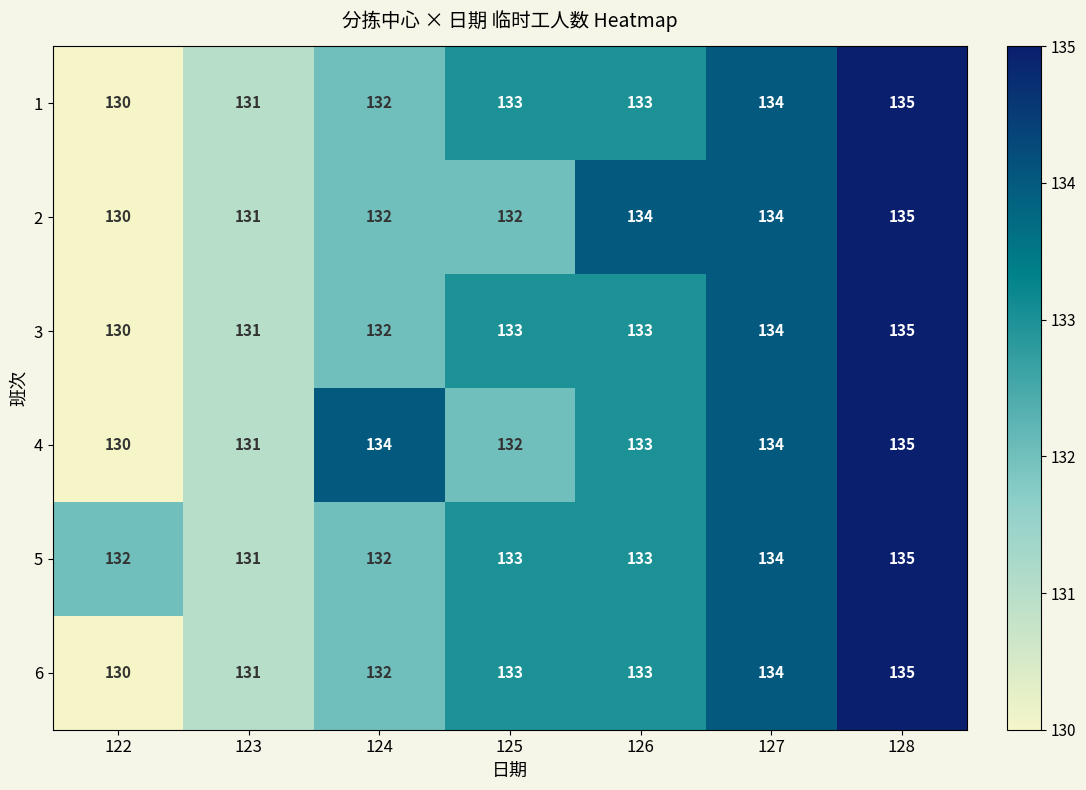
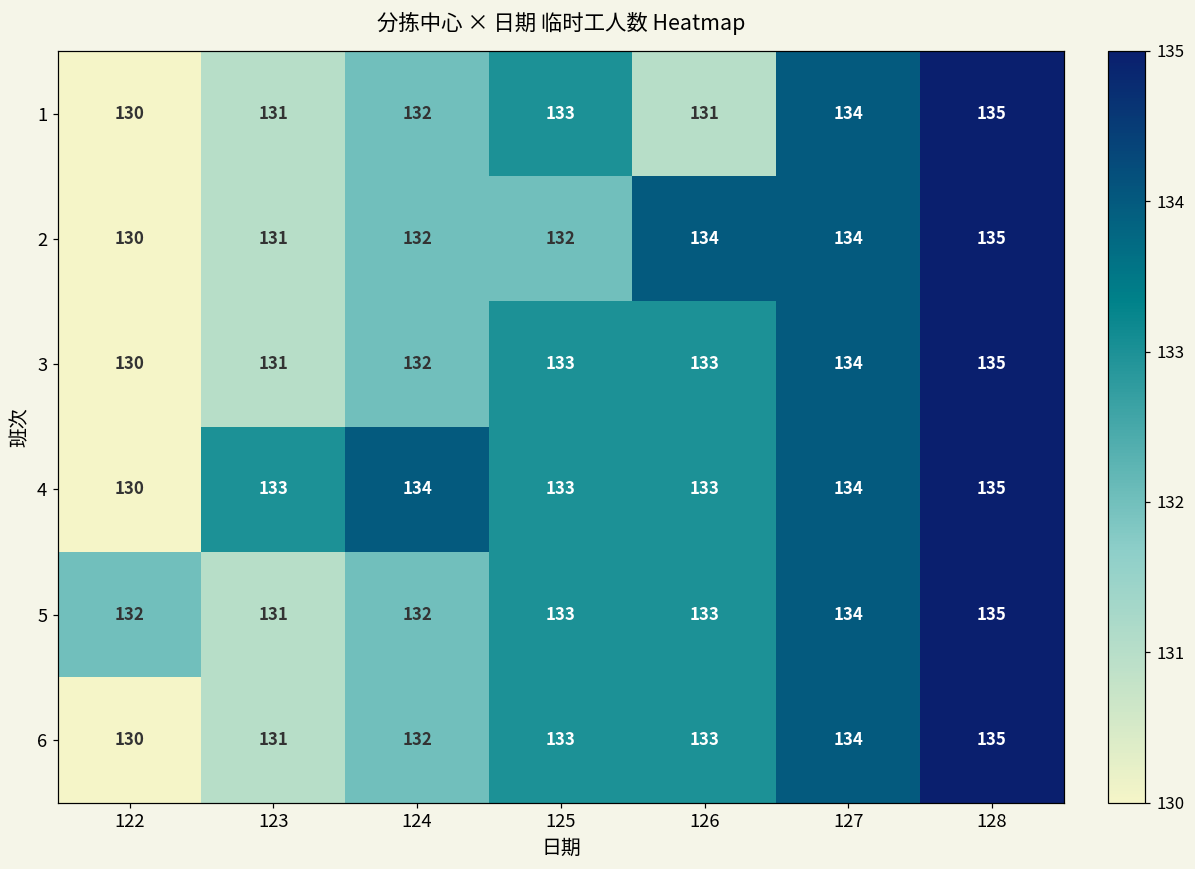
  {
    "1": {
      "122": 130,
      "123": 131,
      "124": 132,
      "125": 133,
-     "126": 133,
+     "126": 131,
      "127": 134,
      "128": 135
    },
    "2": {
      "122": 130,
      "123": 131,
      "124": 132,
      "125": 132,
      "126": 134,
      "127": 134,
      "128": 135
    },
    "3": {
      "122": 130,
      "123": 131,
      "124": 132,
      "125": 133,
      "126": 133,
      "127": 134,
      "128": 135
    },
    "4": {
      "122": 130,
-     "123": 131,
+     "123": 133,
      "124": 134,
-     "125": 132,
+     "125": 133,
      "126": 133,
      "127": 134,
      "128": 135
    },
    "5": {
      "122": 132,
      "123": 131,
      "124": 132,
      "125": 133,
      "126": 133,
      "127": 134,
      "128": 135
    },
    "6": {
      "122": 130,
      "123": 131,
      "124": 132,
      "125": 133,
      "126": 133,
      "127": 134,
      "128": 135
    }
  }
